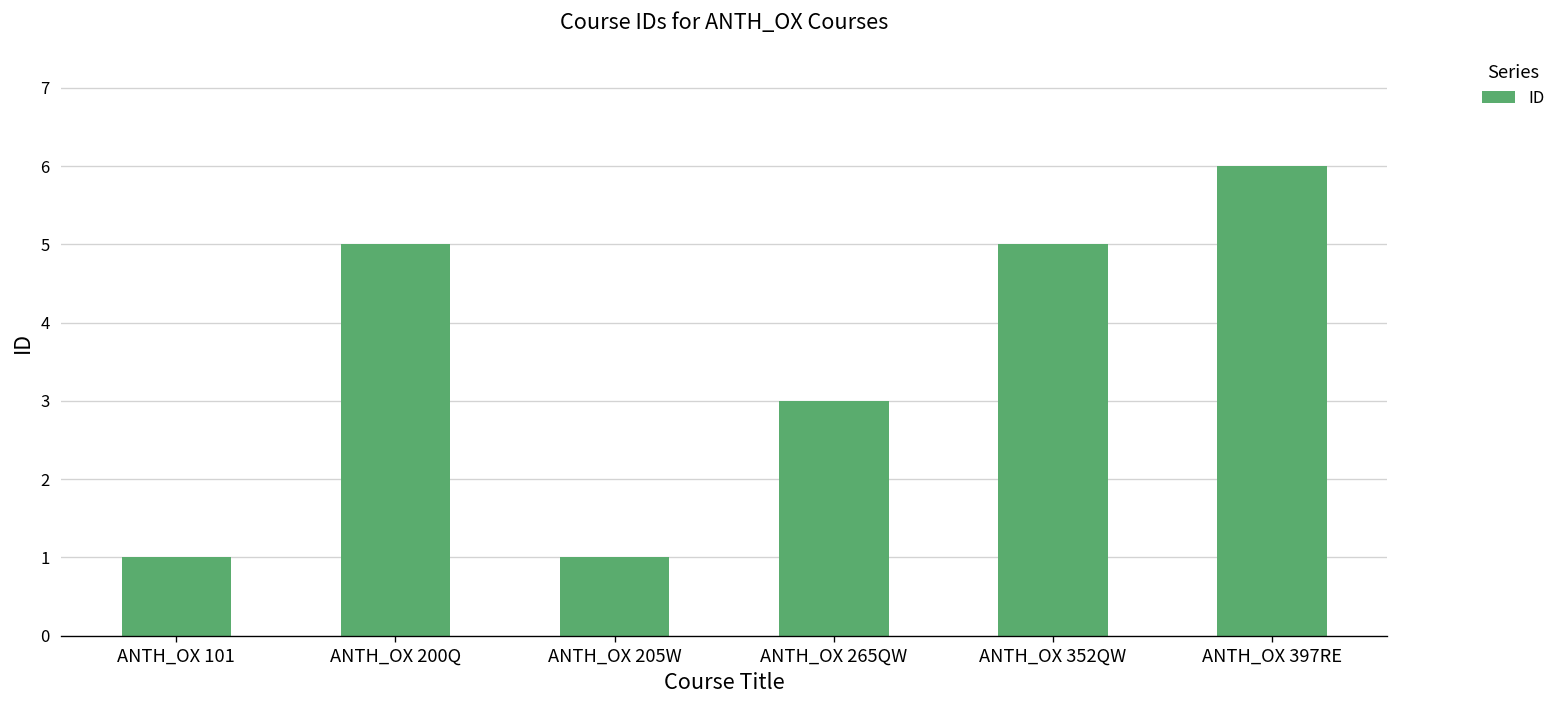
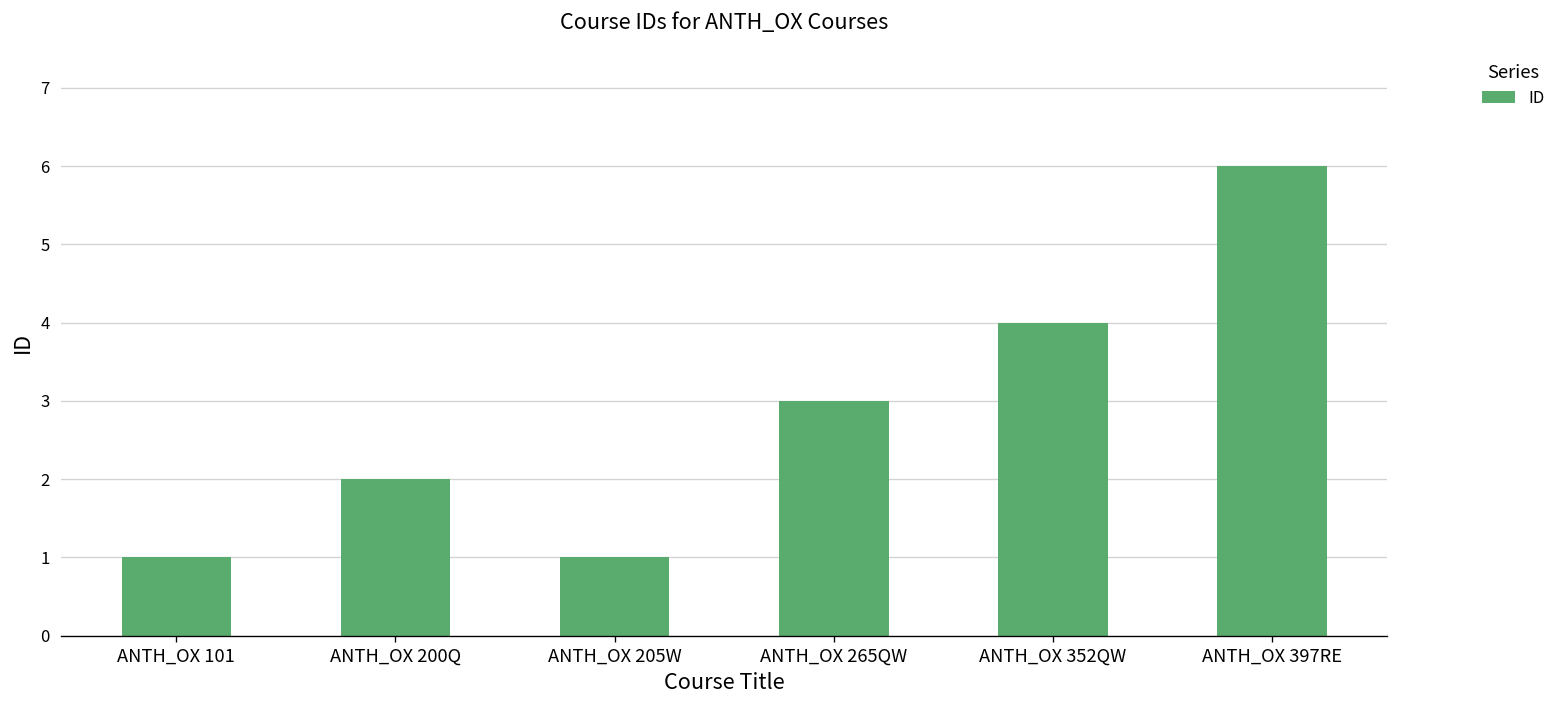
  {
    "ANTH_OX 101": 1,
-   "ANTH_OX 200Q": 5,
+   "ANTH_OX 200Q": 2,
    "ANTH_OX 205W": 1,
    "ANTH_OX 265QW": 3,
-   "ANTH_OX 352QW": 5,
+   "ANTH_OX 352QW": 4,
    "ANTH_OX 397RE": 6
  }
